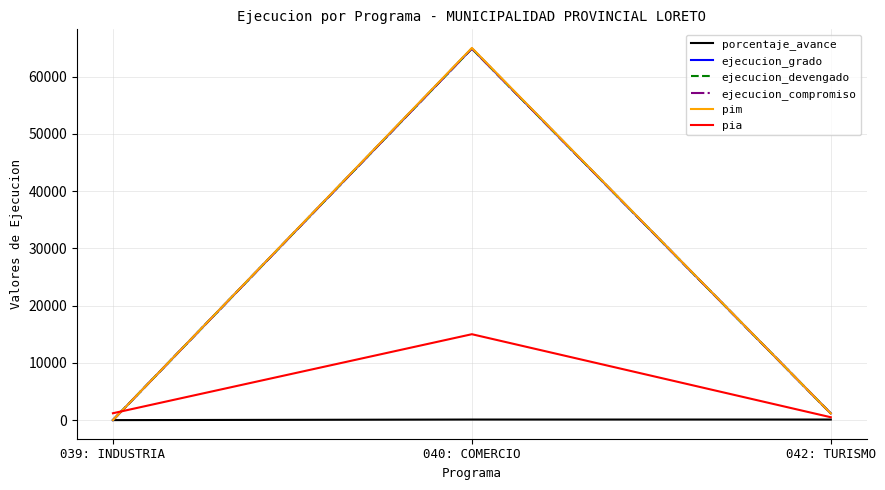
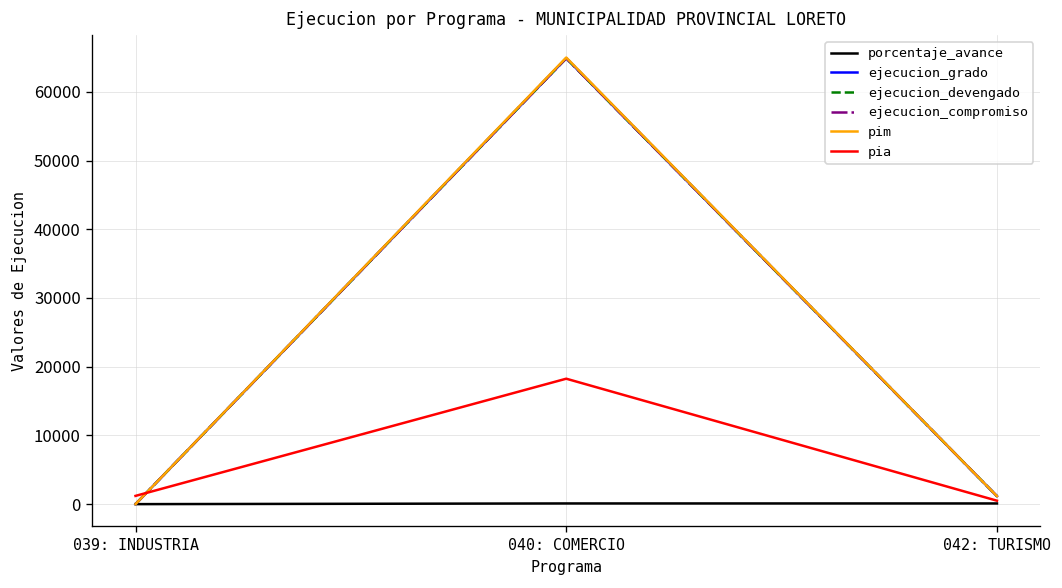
  {
    "porcentaje_avance": {
      "040: COMERCIO": 0
    },
    "pim": {
      "040: COMERCIO": 65000,
      "042: TURISMO": 1000
    },
    "pia": {
      "039: INDUSTRIA": 1000,
-     "040: COMERCIO": 15000
+     "040: COMERCIO": 18000
    }
  }
